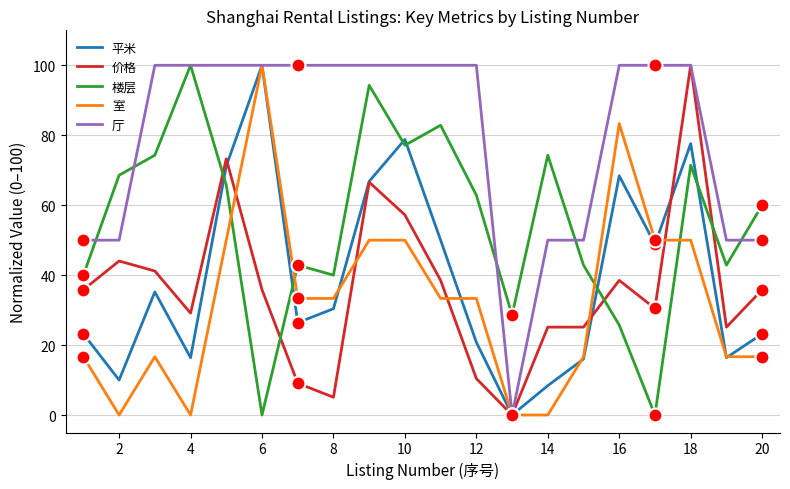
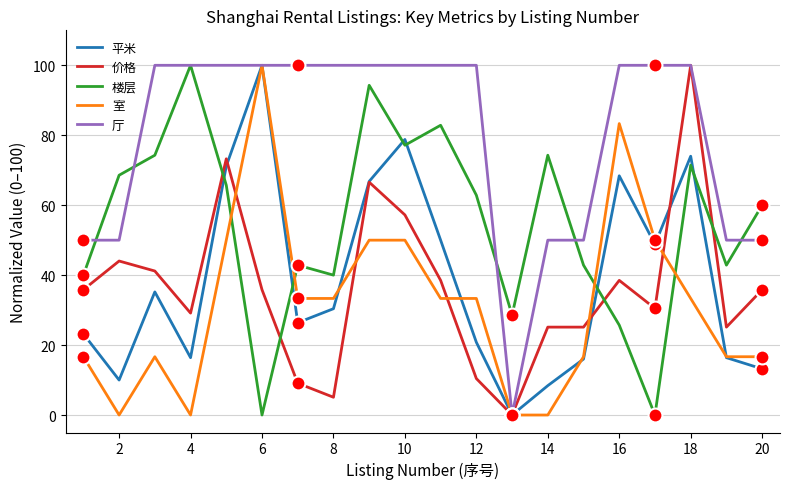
  {
    "平米": {
      "2": 10,
      "4": 16,
      "8": 30,
      "10": 79,
      "12": 21,
      "14": 8,
      "16": 68,
-     "18": 78,
-     "20": 23
+     "18": 74,
+     "20": 13
    },
    "价格": {
      "2": 44,
      "4": 29,
      "6": 36,
      "8": 5,
      "10": 57,
      "12": 10,
      "14": 25,
      "16": 39
    },
    "楼层": {
      "2": 69,
      "6": 0,
      "8": 40,
      "10": 77,
      "12": 63,
      "14": 74,
      "16": 26,
      "18": 71
    },
    "室": {
      "2": 0,
      "4": 0,
      "8": 33,
      "10": 50,
      "12": 33,
      "14": 0,
      "16": 83,
-     "18": 50
+     "18": 33
    },
    "厅": {
      "2": 50,
      "8": 100,
      "10": 100,
      "12": 100,
      "14": 50,
      "16": 100
    }
  }
